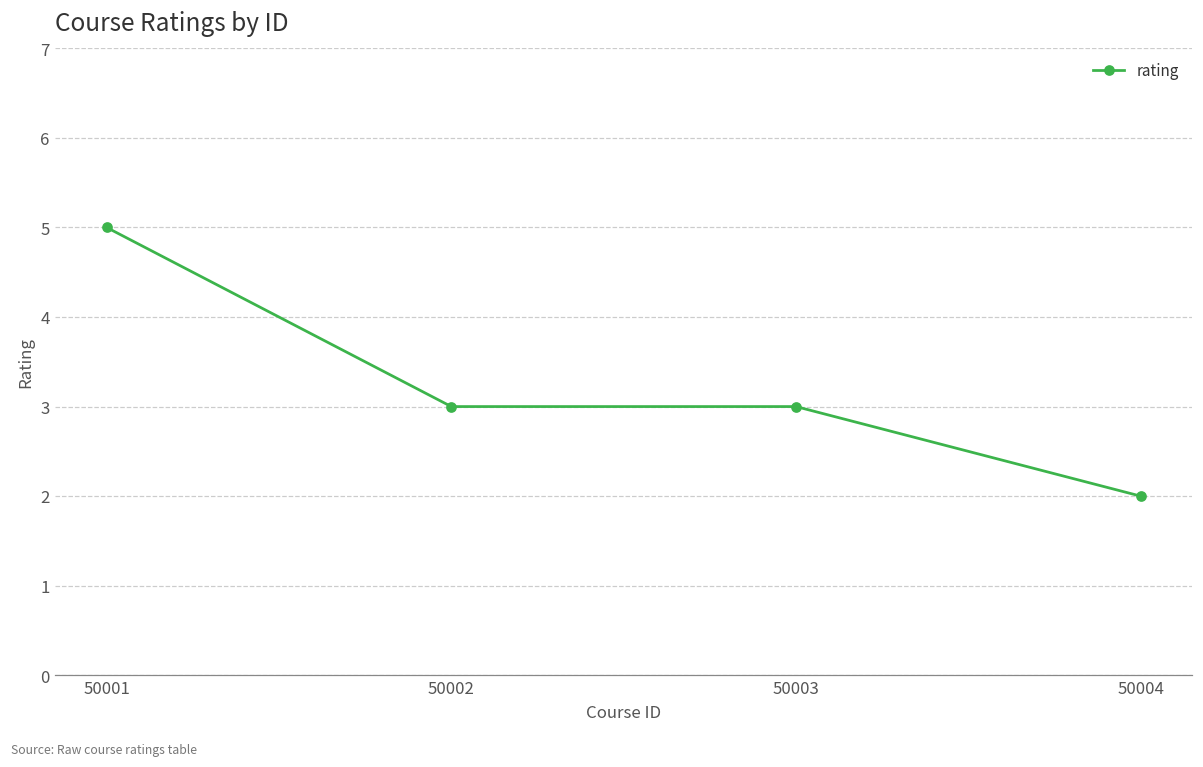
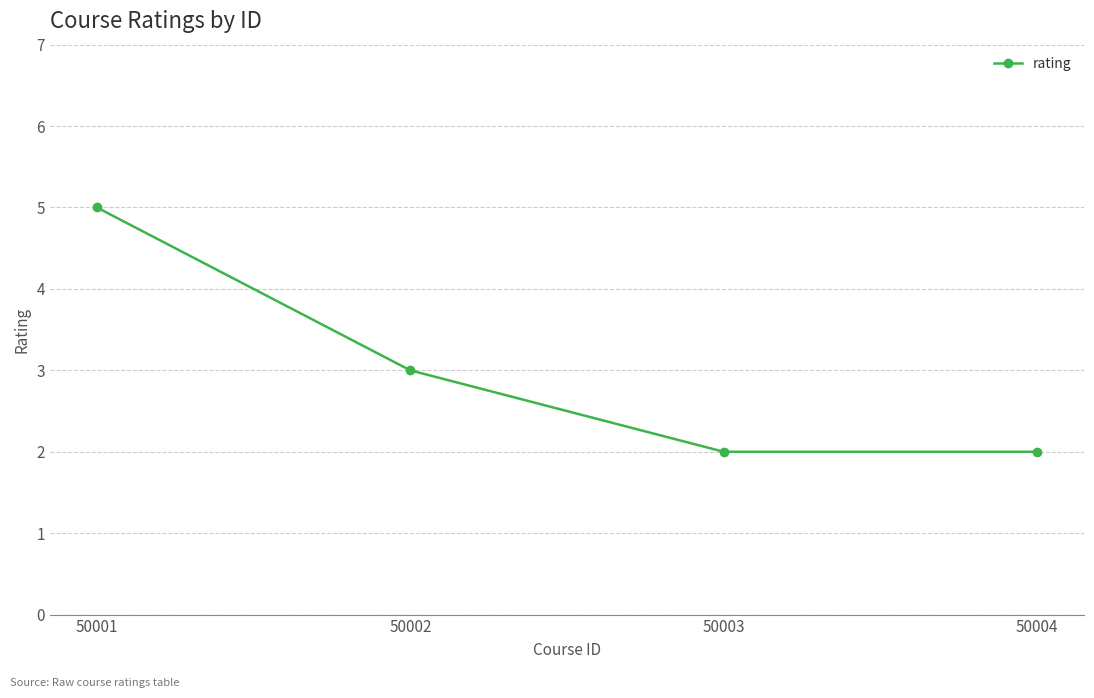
  {
    "50001": 5,
    "50002": 3,
-   "50003": 3,
+   "50003": 2,
    "50004": 2
  }
